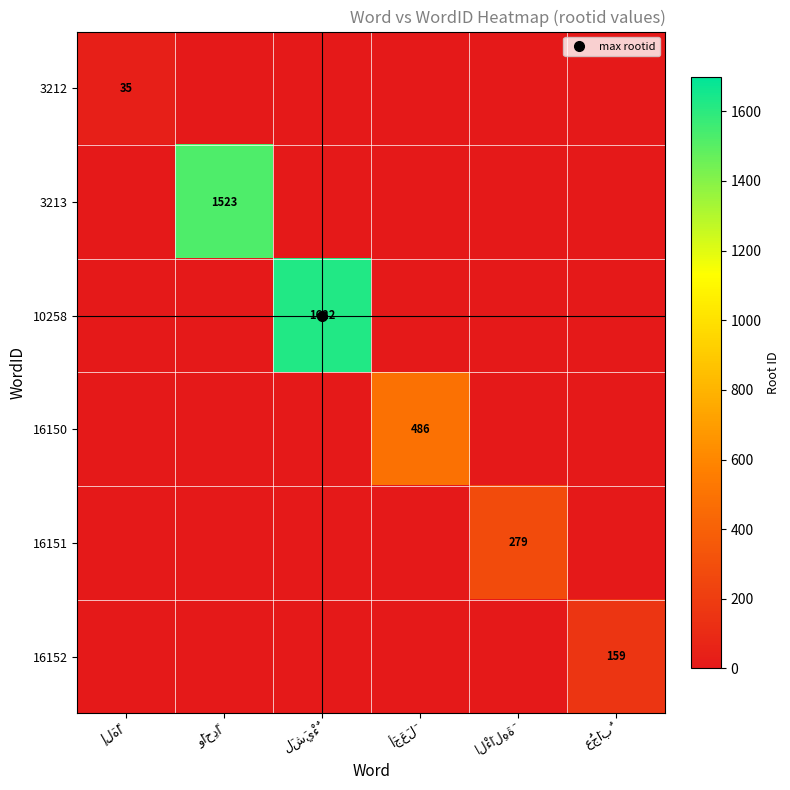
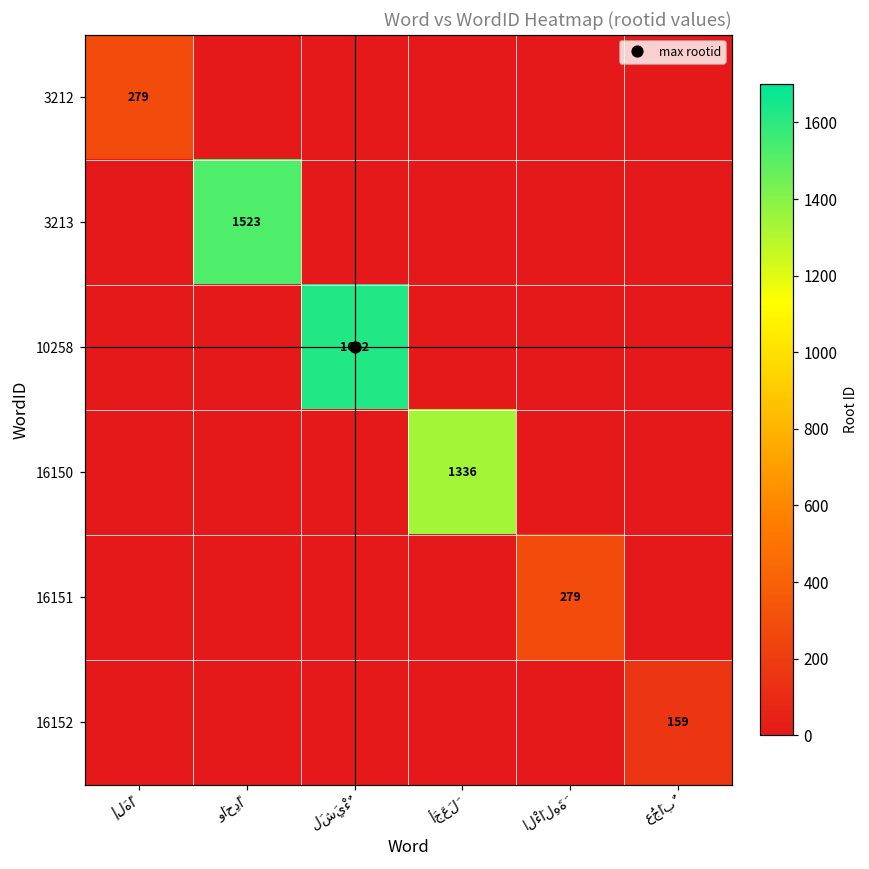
  {
    "3212": {
-     "إِلَهًا": 35
+     "إِلَهًا": 279
    },
    "3213": {
      "وَاحِدًا": 1523
    },
    "16150": {
-     "أَجَعَلَ": 486
+     "أَجَعَلَ": 1336
    },
    "16151": {
      "الْءَالِهَةَ": 279
    },
    "16152": {
      "عُجَابٌ": 159
    }
  }
